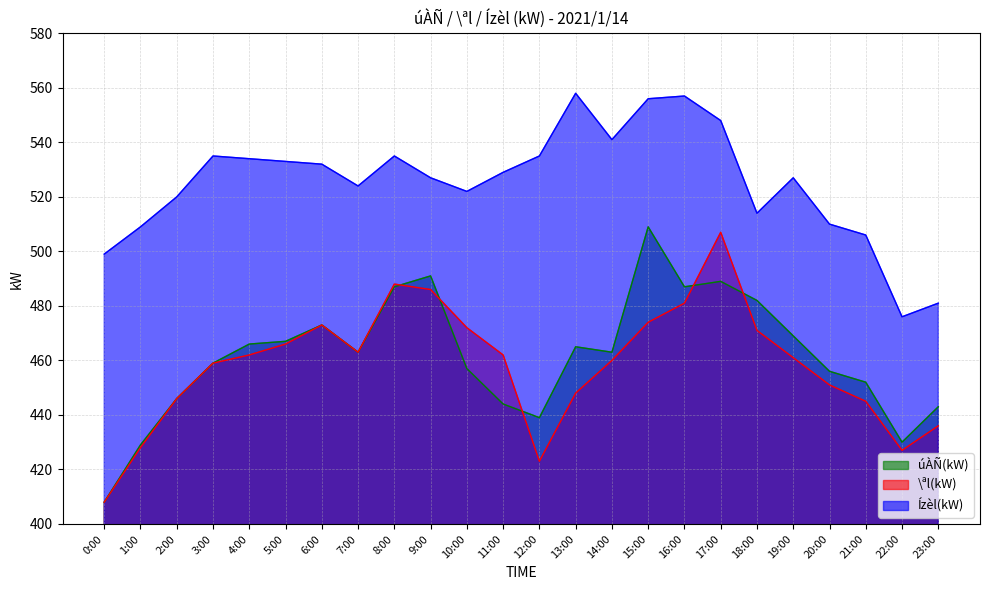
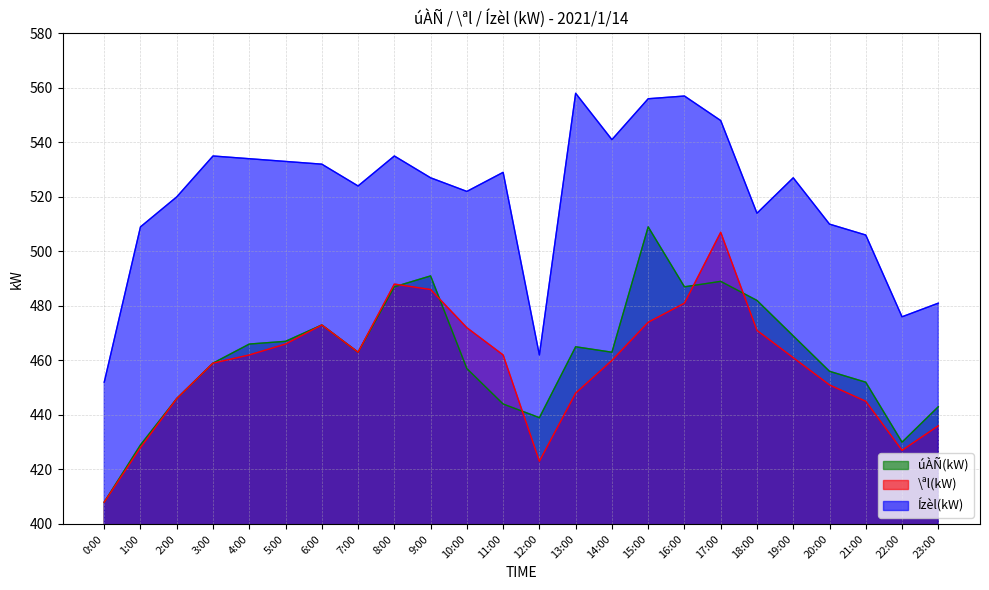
  {
    "úÀÑ(kW)": {
      "1:00": 429,
      "4:00": 466,
      "5:00": 467,
      "8:00": 487,
      "9:00": 491,
      "10:00": 457,
      "11:00": 444,
      "12:00": 439,
      "13:00": 465,
      "14:00": 463,
      "15:00": 509,
      "16:00": 487,
      "17:00": 489,
      "18:00": 482,
      "19:00": 469,
      "20:00": 456,
      "21:00": 452,
      "22:00": 430,
      "23:00": 443
    },
    "\\ªl(kW)": {
      "1:00": 428,
      "4:00": 462,
      "5:00": 466,
      "8:00": 488,
      "9:00": 486,
      "10:00": 472,
      "11:00": 462,
      "12:00": 423,
      "13:00": 448,
      "14:00": 460,
      "15:00": 474,
      "16:00": 481,
      "17:00": 507,
      "18:00": 471,
      "19:00": 461,
      "20:00": 451,
      "21:00": 445,
      "22:00": 427,
      "23:00": 436
    },
    "Ízèl(kW)": {
-     "0:00": 499,
+     "0:00": 452,
      "1:00": 509,
      "2:00": 520,
      "3:00": 535,
      "4:00": 534,
      "5:00": 533,
      "6:00": 532,
      "7:00": 524,
      "8:00": 535,
      "9:00": 527,
      "10:00": 522,
      "11:00": 529,
-     "12:00": 535,
+     "12:00": 462,
      "13:00": 558,
      "14:00": 541,
      "15:00": 556,
      "16:00": 557,
      "17:00": 548,
      "18:00": 514,
      "19:00": 527,
      "20:00": 510,
      "21:00": 506,
      "22:00": 476,
      "23:00": 481
    }
  }
